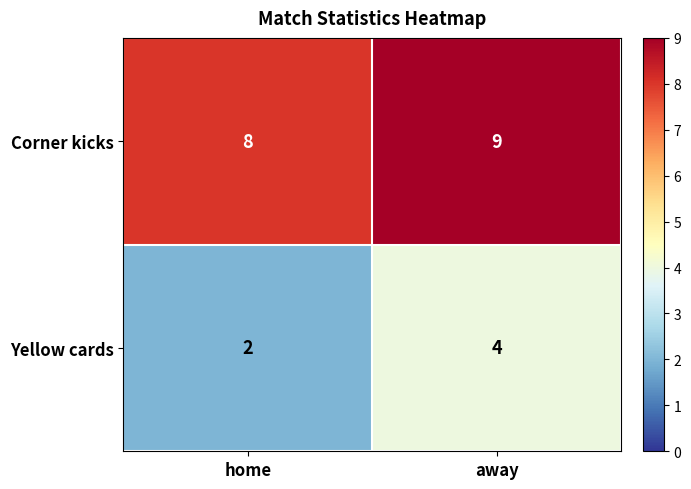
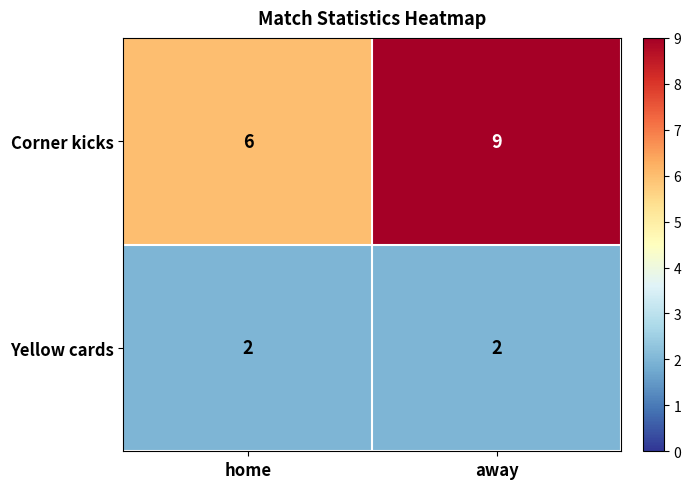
  {
    "Corner kicks": {
-     "home": 8,
+     "home": 6,
      "away": 9
    },
    "Yellow cards": {
      "home": 2,
-     "away": 4
+     "away": 2
    }
  }
